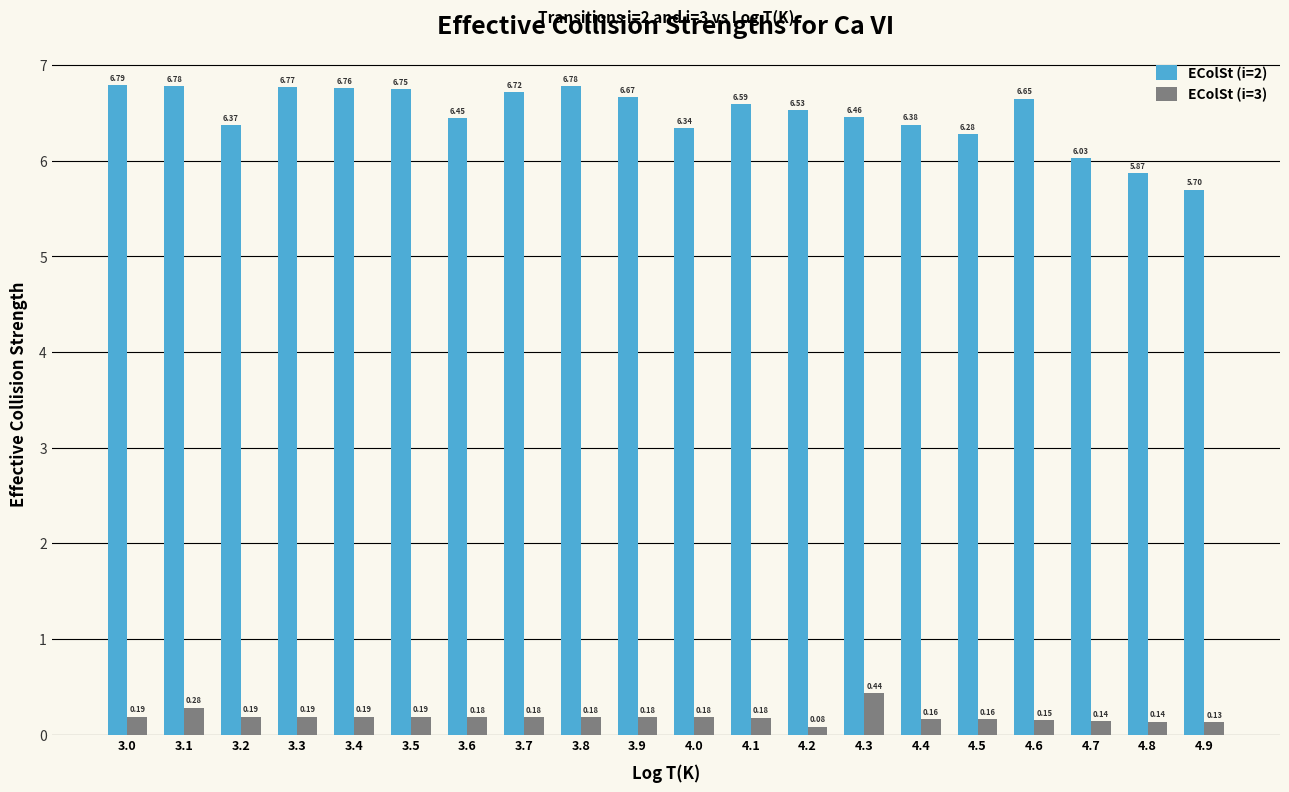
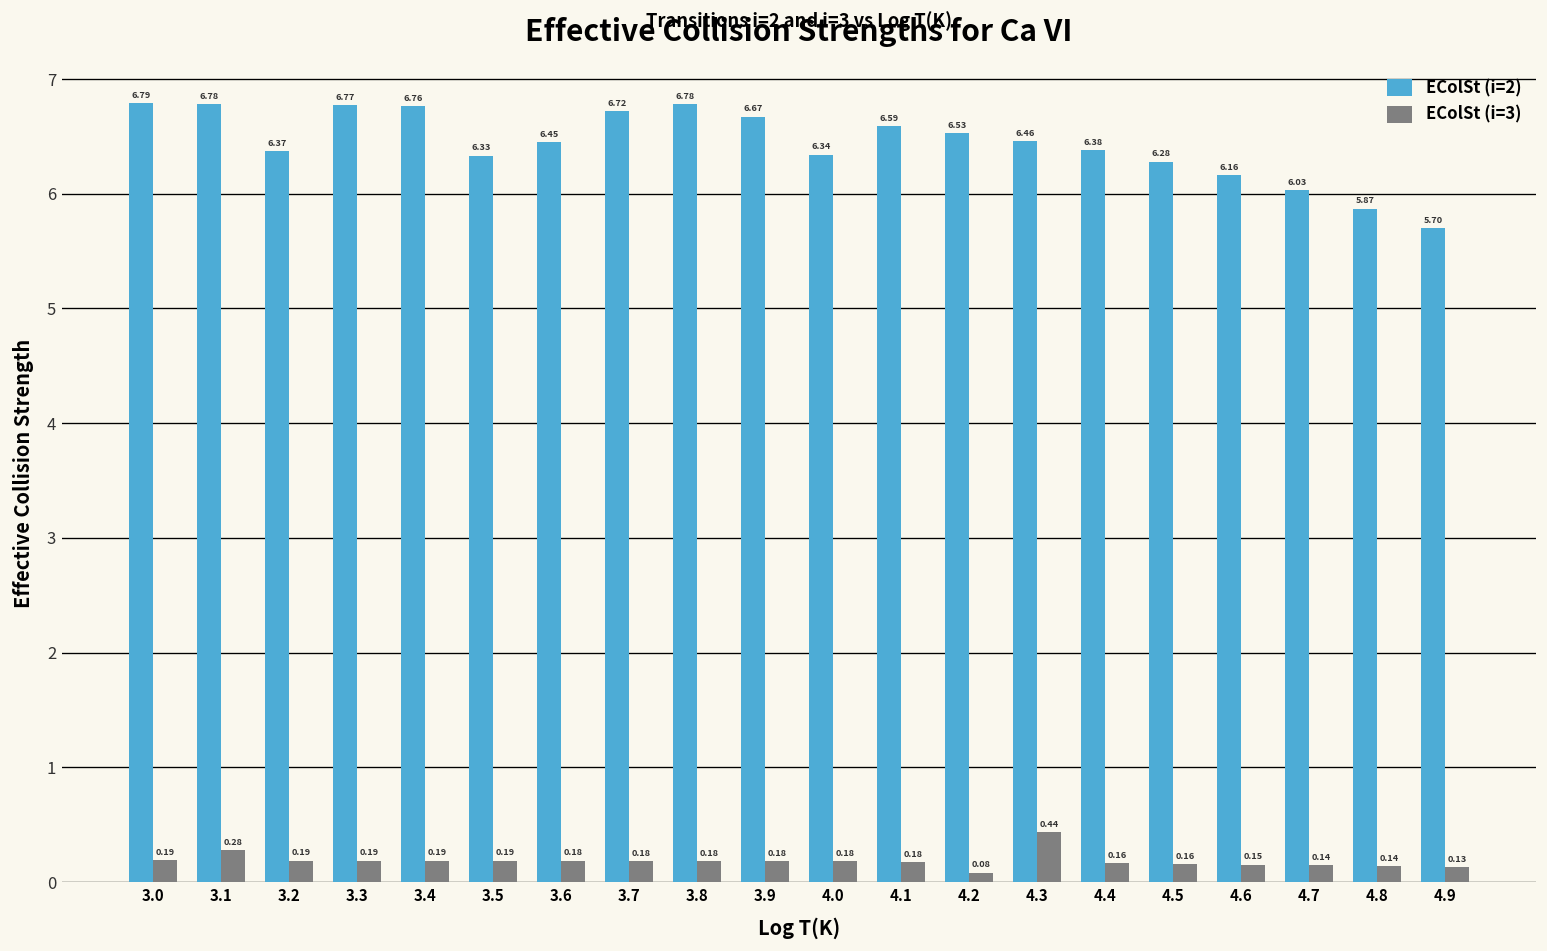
  {
    "EColSt (i=2)": {
      "3.0": 6.79,
      "3.1": 6.78,
      "3.2": 6.37,
      "3.3": 6.77,
      "3.4": 6.76,
-     "3.5": 6.75,
+     "3.5": 6.33,
      "3.6": 6.45,
      "3.7": 6.72,
      "3.8": 6.78,
      "3.9": 6.67,
      "4.0": 6.34,
      "4.1": 6.59,
      "4.2": 6.53,
      "4.3": 6.46,
      "4.4": 6.38,
      "4.5": 6.28,
-     "4.6": 6.65,
+     "4.6": 6.16,
      "4.7": 6.03,
      "4.8": 5.87,
      "4.9": 5.70
    },
    "EColSt (i=3)": {
      "3.0": 0.19,
      "3.1": 0.28,
      "3.2": 0.19,
      "3.3": 0.19,
      "3.4": 0.19,
      "3.5": 0.19,
      "3.6": 0.18,
      "3.7": 0.18,
      "3.8": 0.18,
      "3.9": 0.18,
      "4.0": 0.18,
      "4.1": 0.18,
      "4.2": 0.08,
      "4.3": 0.44,
      "4.4": 0.16,
      "4.5": 0.16,
      "4.6": 0.15,
      "4.7": 0.14,
      "4.8": 0.14,
      "4.9": 0.13
    }
  }
